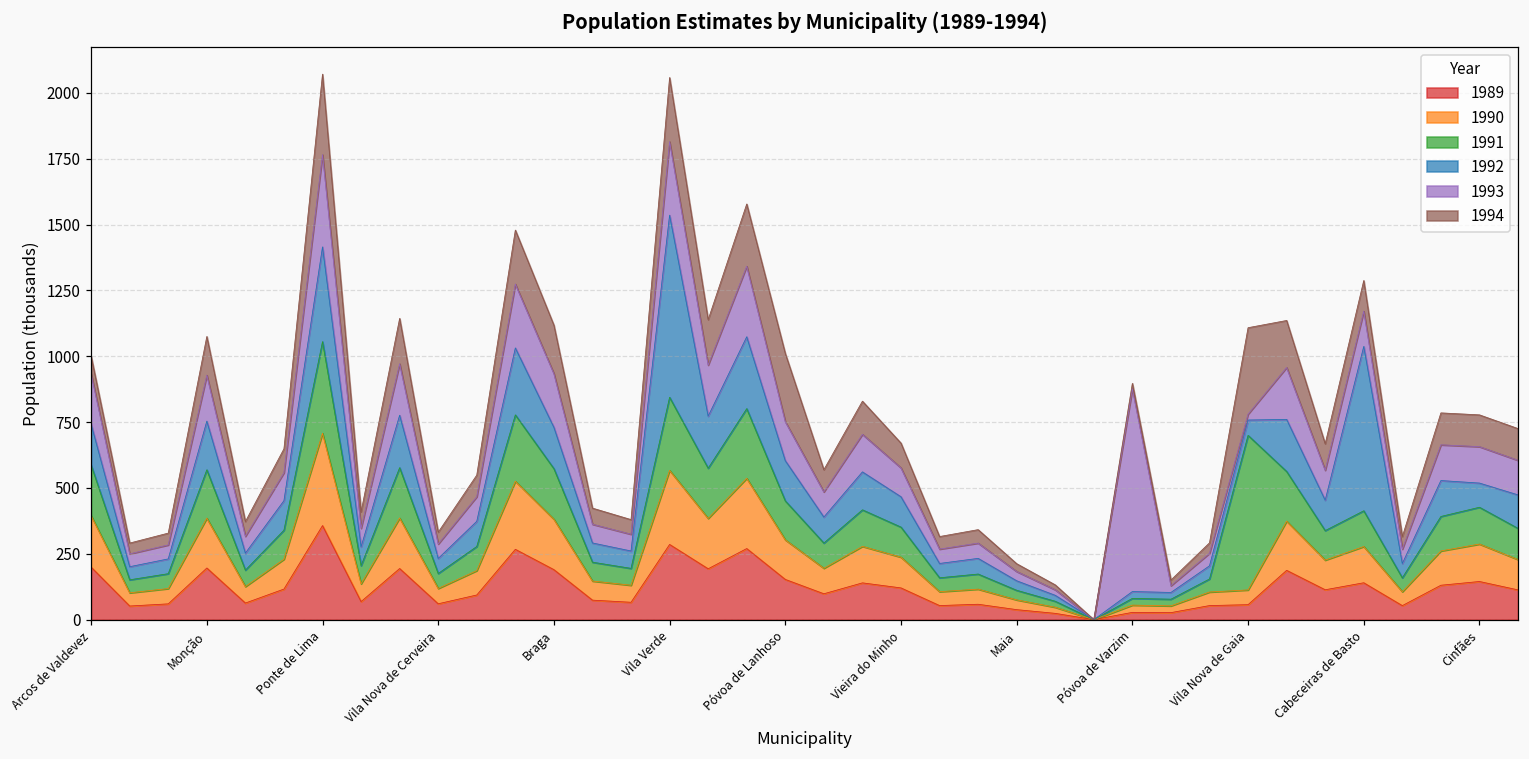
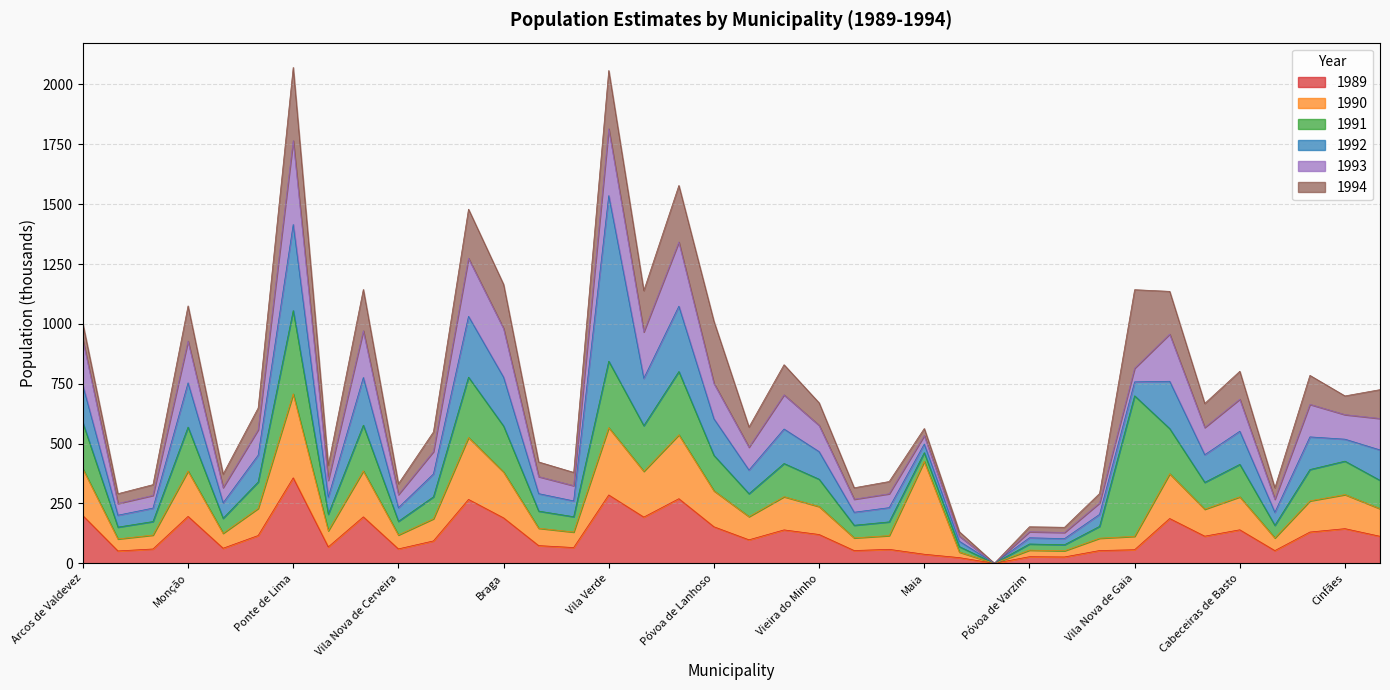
  {
    "1989": {
      "Arcos de Valdevez": 200,
      "Monção": 200,
      "Ponte de Lima": 360,
      "Vila Nova de Cerveira": 60,
      "Braga": 190,
      "Vila Verde": 290,
      "Póvoa de Lanhoso": 150,
      "Vieira do Minho": 120,
      "Maia": 40,
      "Póvoa de Varzim": 30,
      "Vila Nova de Gaia": 60,
      "Cabeceiras de Basto": 140,
      "Cinfães": 140
    },
    "1990": {
      "Arcos de Valdevez": 200,
      "Monção": 190,
      "Ponte de Lima": 350,
      "Vila Nova de Cerveira": 60,
      "Braga": 190,
      "Vila Verde": 280,
      "Póvoa de Lanhoso": 150,
      "Vieira do Minho": 120,
-     "Maia": 40,
+     "Maia": 390,
      "Póvoa de Varzim": 30,
      "Vila Nova de Gaia": 60,
      "Cabeceiras de Basto": 140,
      "Cinfães": 140
    },
    "1991": {
      "Arcos de Valdevez": 190,
      "Monção": 180,
      "Ponte de Lima": 350,
      "Vila Nova de Cerveira": 60,
      "Braga": 190,
      "Vila Verde": 280,
      "Póvoa de Lanhoso": 150,
      "Vieira do Minho": 110,
      "Maia": 40,
      "Póvoa de Varzim": 30,
      "Vila Nova de Gaia": 590,
      "Cabeceiras de Basto": 140,
      "Cinfães": 140
    },
    "1992": {
      "Arcos de Valdevez": 160,
      "Monção": 180,
      "Ponte de Lima": 360,
      "Vila Nova de Cerveira": 60,
-     "Braga": 160,
+     "Braga": 200,
      "Vila Verde": 690,
      "Póvoa de Lanhoso": 150,
      "Vieira do Minho": 120,
      "Maia": 40,
      "Póvoa de Varzim": 30,
      "Vila Nova de Gaia": 60,
-     "Cabeceiras de Basto": 620,
+     "Cabeceiras de Basto": 140,
      "Cinfães": 90
    },
    "1993": {
      "Arcos de Valdevez": 190,
      "Monção": 170,
      "Ponte de Lima": 350,
      "Vila Nova de Cerveira": 50,
      "Braga": 200,
      "Vila Verde": 280,
      "Póvoa de Lanhoso": 150,
      "Vieira do Minho": 110,
      "Maia": 40,
-     "Póvoa de Varzim": 770,
-     "Vila Nova de Gaia": 20,
+     "Póvoa de Varzim": 30,
+     "Vila Nova de Gaia": 60,
      "Cabeceiras de Basto": 130,
-     "Cinfães": 140
+     "Cinfães": 100
    },
    "1994": {
      "Arcos de Valdevez": 70,
      "Monção": 150,
      "Ponte de Lima": 310,
      "Vila Nova de Cerveira": 40,
      "Braga": 180,
      "Vila Verde": 240,
      "Póvoa de Lanhoso": 260,
      "Vieira do Minho": 90,
      "Maia": 30,
      "Póvoa de Varzim": 20,
      "Vila Nova de Gaia": 330,
      "Cabeceiras de Basto": 120,
-     "Cinfães": 120
+     "Cinfães": 80
    }
  }
